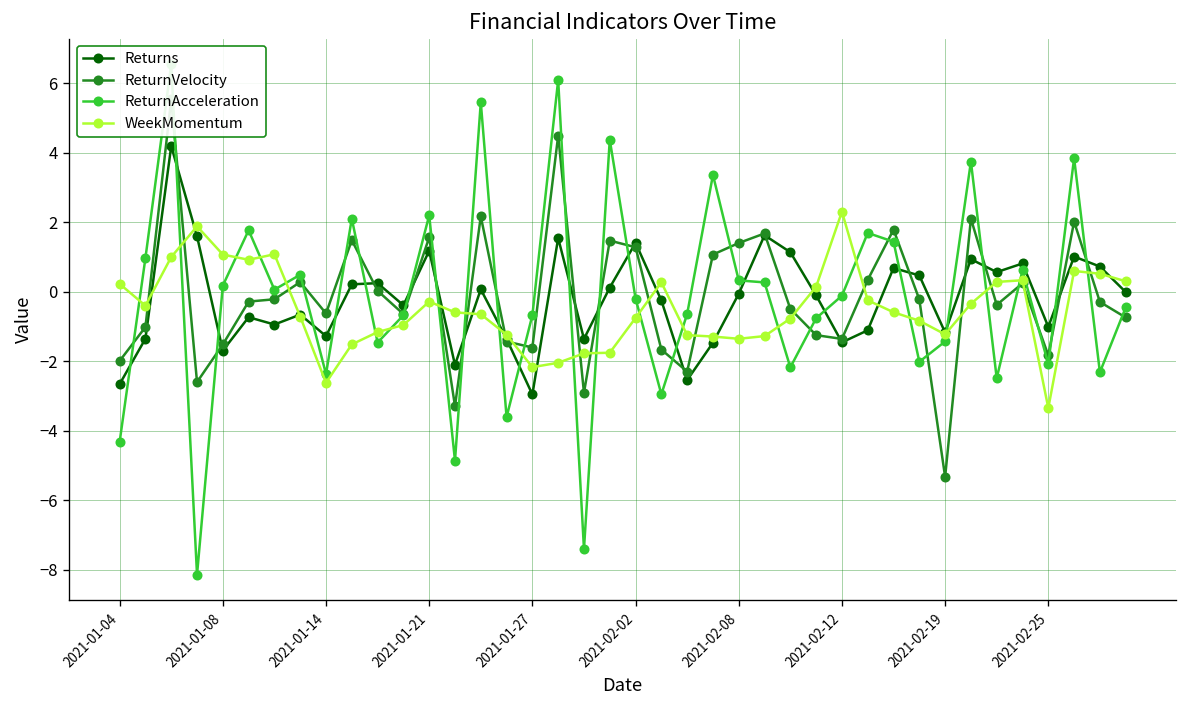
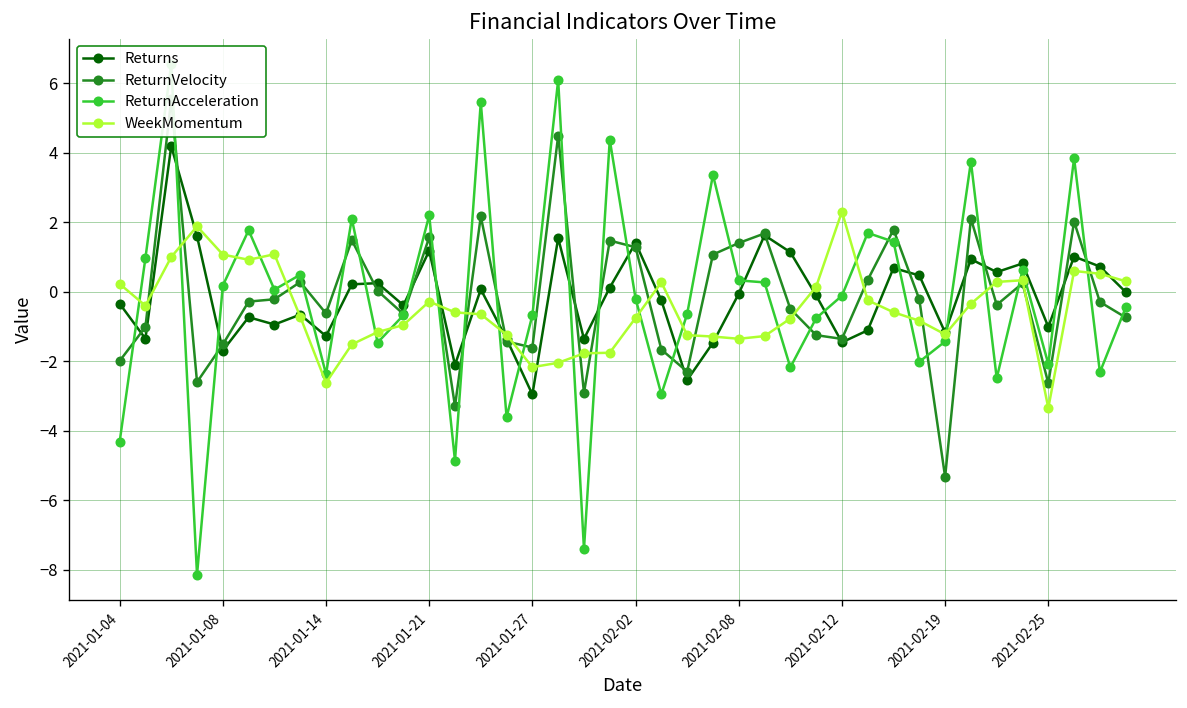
  {
    "Returns": {
-     "2021-01-04": -2.7,
+     "2021-01-04": -0.3,
      "2021-01-08": -1.7,
      "2021-01-14": -1.3,
      "2021-01-21": 1.2,
      "2021-01-27": -2.9,
      "2021-02-02": 1.4,
      "2021-02-08": -0.1,
      "2021-02-12": -1.5,
      "2021-02-25": -1.0
    },
    "ReturnVelocity": {
      "2021-01-04": -2.0,
      "2021-01-08": -1.5,
      "2021-01-14": -0.6,
      "2021-01-21": 1.6,
      "2021-01-27": -1.6,
      "2021-02-02": 1.3,
      "2021-02-08": 1.4,
      "2021-02-12": -1.4,
      "2021-02-19": -5.3,
-     "2021-02-25": -1.8
+     "2021-02-25": -2.6
    },
    "ReturnAcceleration": {
      "2021-01-04": -4.3,
      "2021-01-08": 0.2,
      "2021-01-14": -2.4,
      "2021-01-21": 2.2,
      "2021-01-27": -0.7,
      "2021-02-02": -0.2,
      "2021-02-08": 0.3,
      "2021-02-12": -0.1,
      "2021-02-19": -1.4,
      "2021-02-25": -2.1
    },
    "WeekMomentum": {
      "2021-01-04": 0.2,
      "2021-01-08": 1.1,
      "2021-01-14": -2.6,
      "2021-01-21": -0.3,
      "2021-01-27": -2.2,
      "2021-02-02": -0.7,
      "2021-02-08": -1.3,
      "2021-02-12": 2.3,
      "2021-02-25": -3.3
    }
  }
